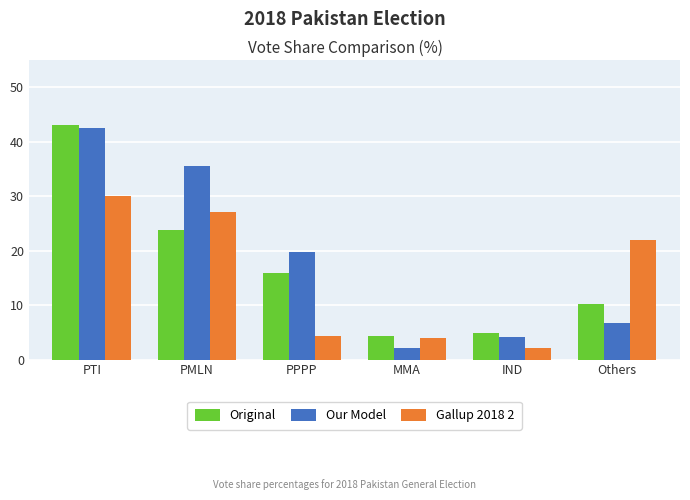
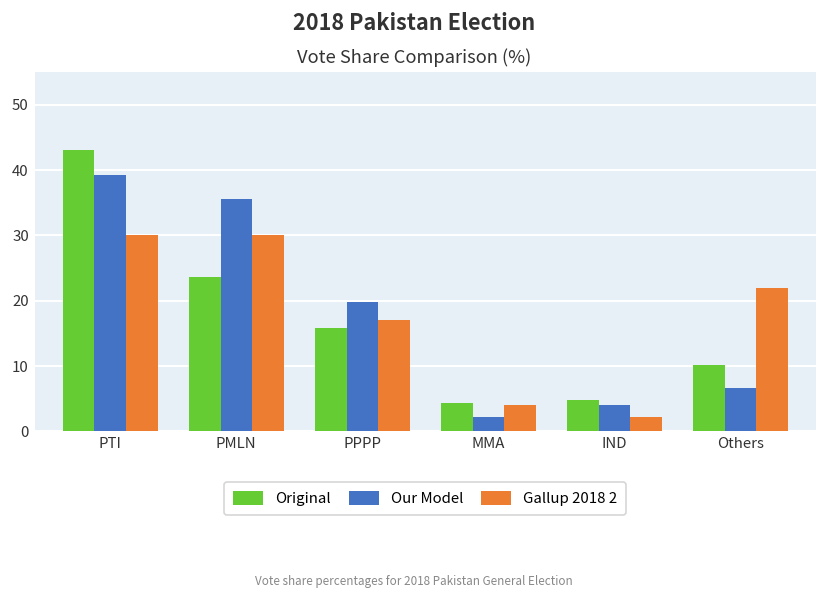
  {
    "Original": {
      "PTI": 43,
      "PMLN": 24,
      "PPPP": 16,
      "MMA": 4,
      "IND": 5,
      "Others": 10
    },
    "Our Model": {
-     "PTI": 43,
+     "PTI": 39,
      "PMLN": 36,
      "PPPP": 20,
      "MMA": 2,
      "IND": 4,
      "Others": 7
    },
    "Gallup 2018 2": {
      "PTI": 30,
-     "PMLN": 27,
-     "PPPP": 4,
+     "PMLN": 30,
+     "PPPP": 17,
      "MMA": 4,
      "IND": 2,
      "Others": 22
    }
  }
